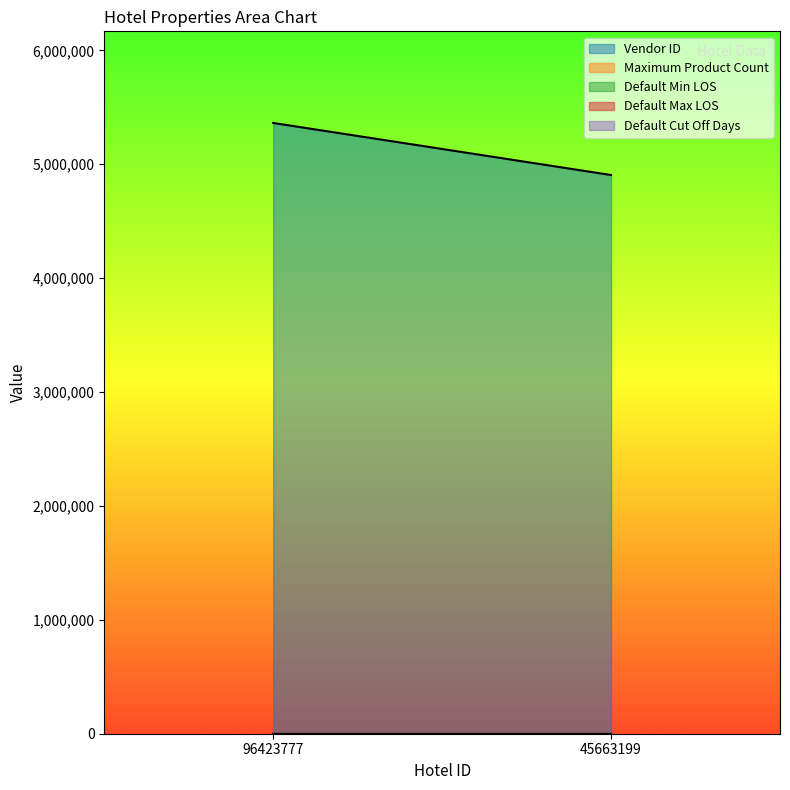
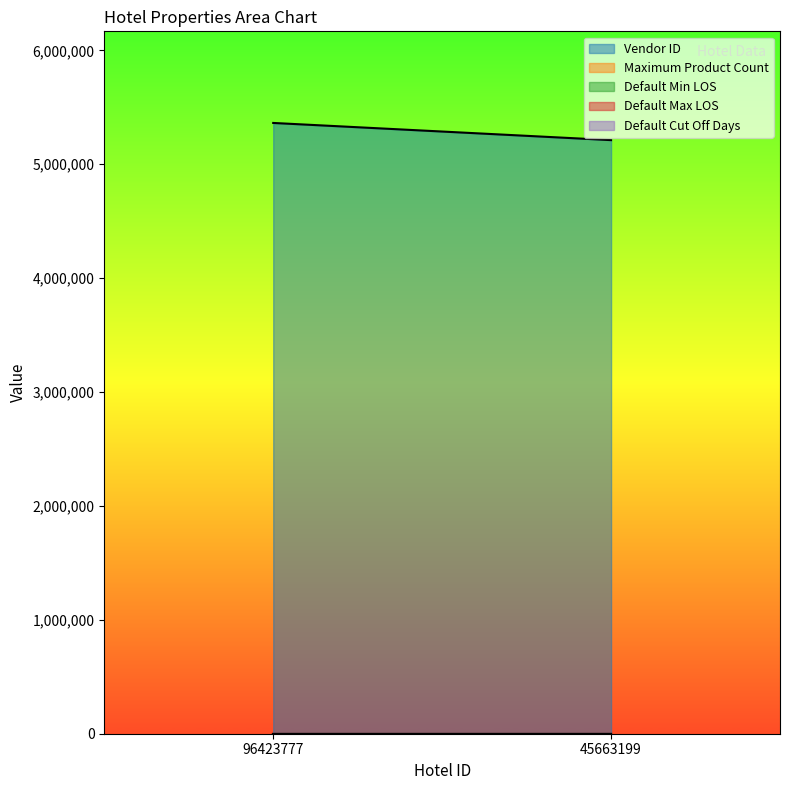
  {
    "Vendor ID": {
      "96423777": "5,360,000",
-     "45663199": "4,910,000"
+     "45663199": "5,210,000"
    },
    "Default Cut Off Days": {
      "96423777": "0",
      "45663199": "0"
    }
  }
